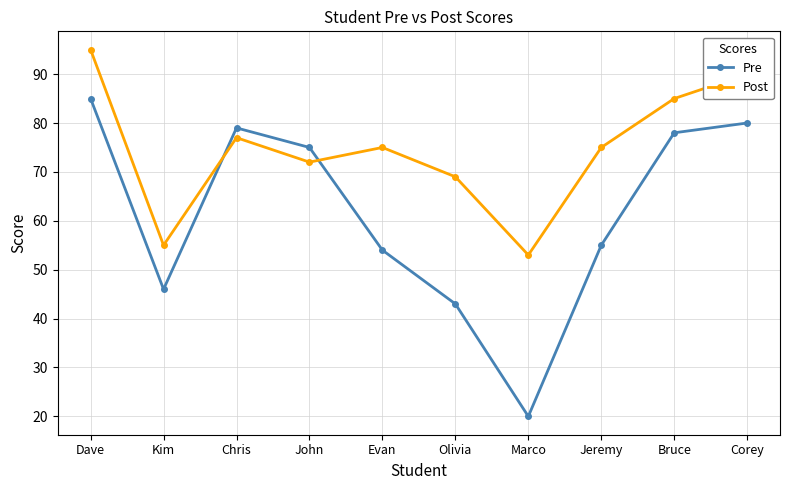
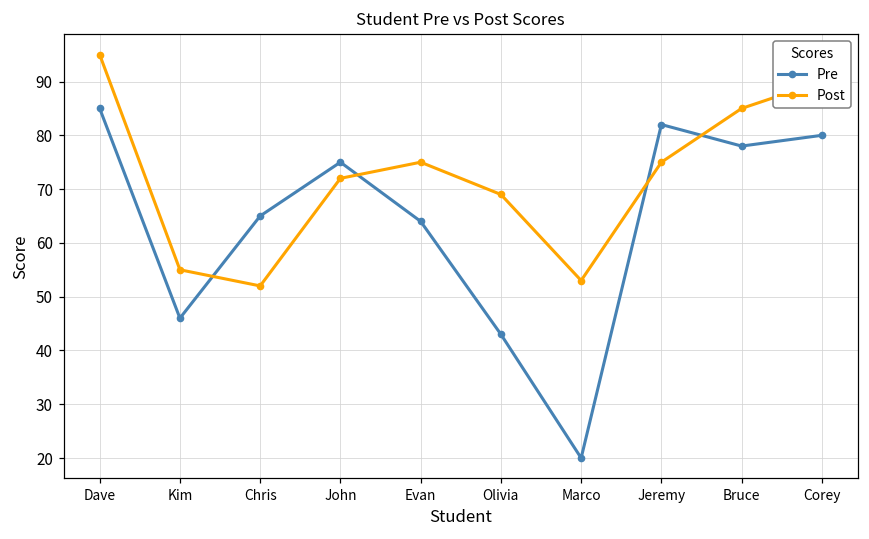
  {
    "Pre": {
      "Dave": 85,
      "Kim": 46,
-     "Chris": 79,
+     "Chris": 65,
      "John": 75,
-     "Evan": 54,
+     "Evan": 64,
      "Olivia": 43,
      "Marco": 20,
-     "Jeremy": 55,
+     "Jeremy": 82,
      "Bruce": 78,
      "Corey": 80
    },
    "Post": {
      "Dave": 95,
      "Kim": 55,
-     "Chris": 77,
+     "Chris": 52,
      "John": 72,
      "Evan": 75,
      "Olivia": 69,
      "Marco": 53,
      "Jeremy": 75,
      "Bruce": 85
    }
  }
